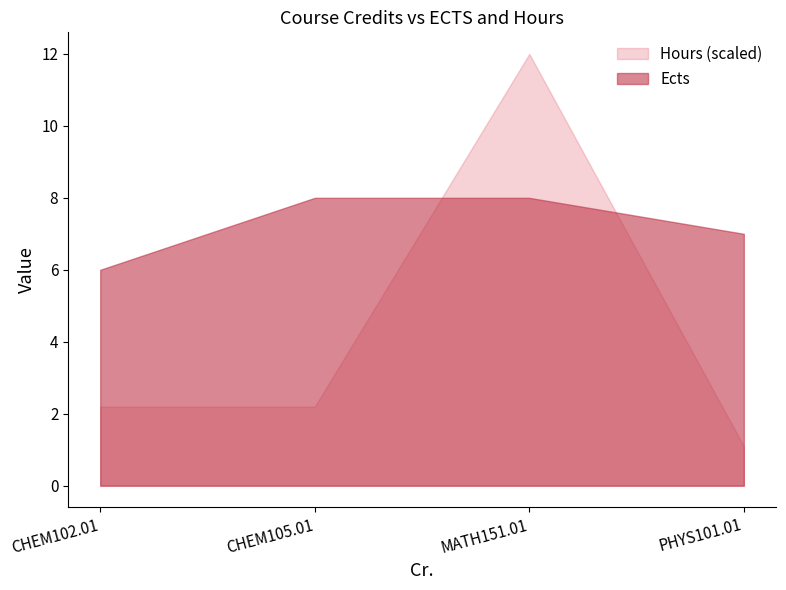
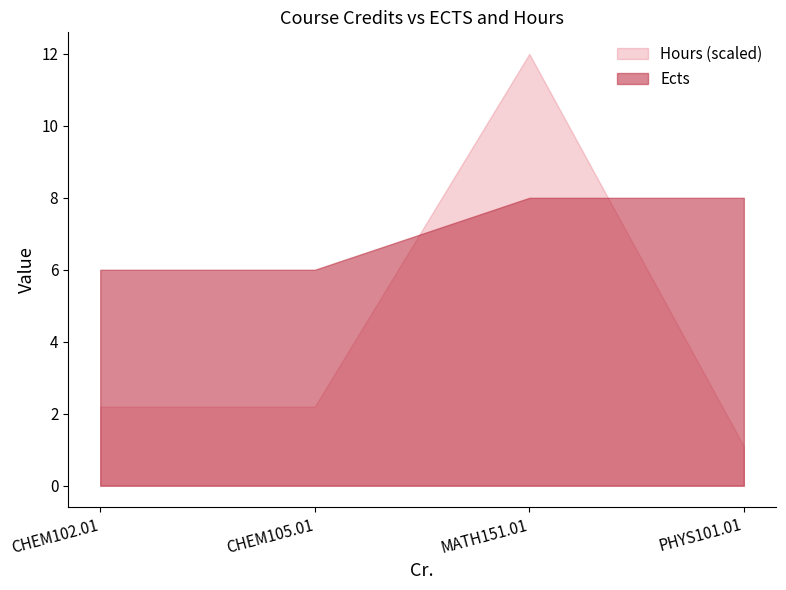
  {
    "Hours (scaled)": {
      "CHEM102.01": 2.2,
      "CHEM105.01": 2.2,
      "MATH151.01": 12,
      "PHYS101.01": 1.1
    },
    "Ects": {
      "CHEM102.01": 6,
-     "CHEM105.01": 8,
+     "CHEM105.01": 6,
      "MATH151.01": 8,
-     "PHYS101.01": 7
+     "PHYS101.01": 8
    }
  }
